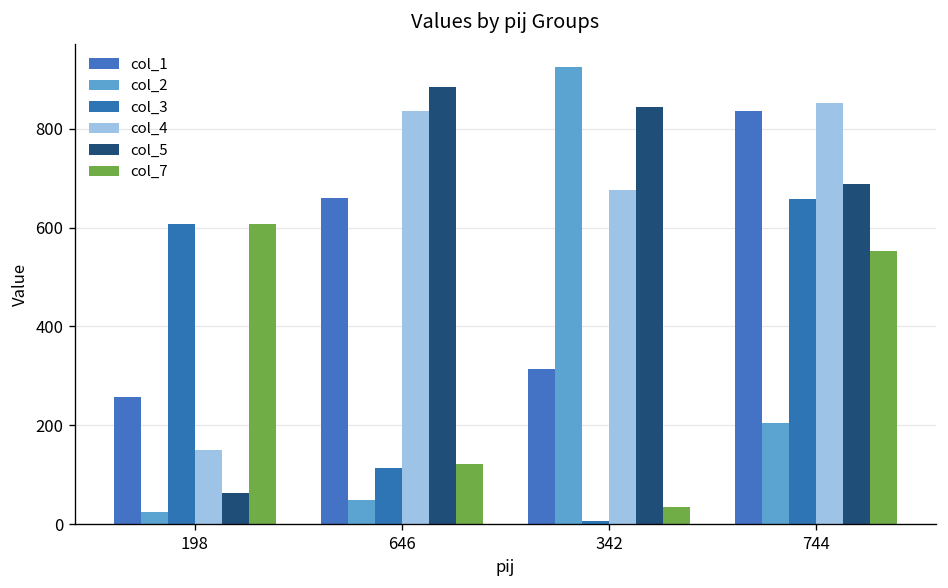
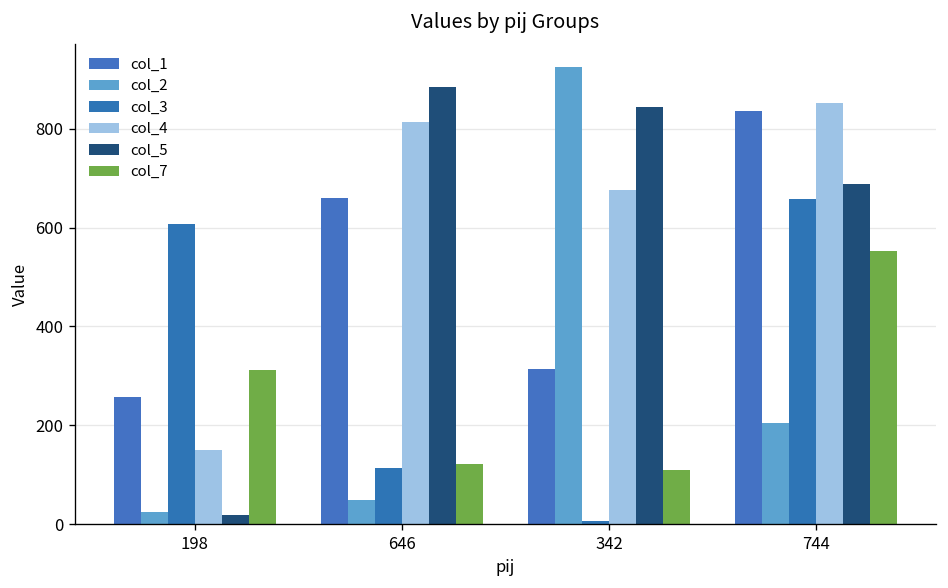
  {
    "col_4": {
      "198": 150,
-     "646": 840,
+     "646": 810,
      "342": 680,
      "744": 850
    },
    "col_5": {
-     "198": 60,
+     "198": 20,
      "646": 880,
      "342": 850,
      "744": 690
    },
    "col_7": {
-     "198": 610,
+     "198": 310,
      "646": 120,
-     "342": 30,
+     "342": 110,
      "744": 550
    }
  }
